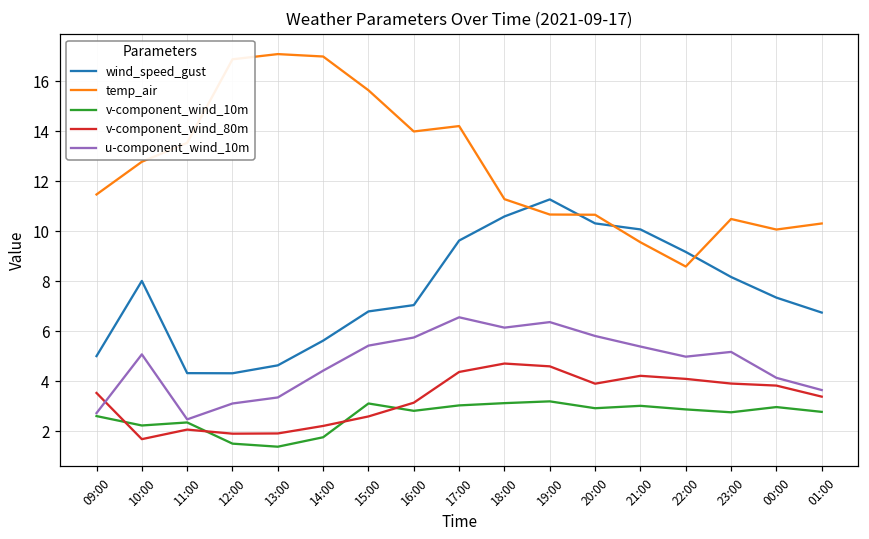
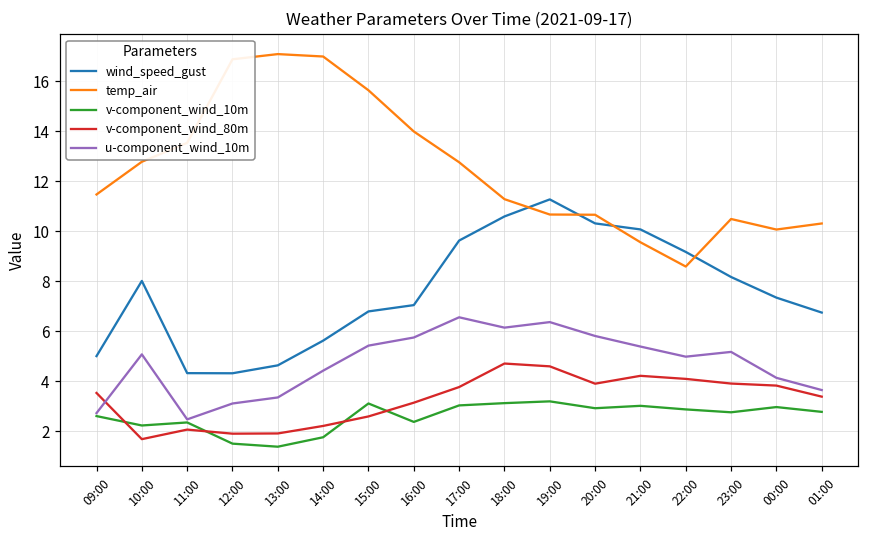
  {
    "wind_speed_gust": {
      "09:00": 5.0,
      "10:00": 8.0,
      "11:00": 4.3,
      "12:00": 4.3,
      "13:00": 4.6,
      "14:00": 5.6,
      "15:00": 6.8,
      "16:00": 7.0,
      "17:00": 9.6,
      "18:00": 10.6,
      "19:00": 11.3,
      "20:00": 10.3,
      "21:00": 10.1,
      "22:00": 9.2,
      "23:00": 8.2,
      "00:00": 7.3,
      "01:00": 6.8
    },
    "temp_air": {
      "09:00": 11.5,
      "10:00": 12.8,
      "13:00": 17.1,
      "14:00": 17.0,
      "15:00": 15.6,
      "16:00": 14.0,
-     "17:00": 14.2,
+     "17:00": 12.8,
      "18:00": 11.3,
      "19:00": 10.7,
      "20:00": 10.7,
      "21:00": 9.6,
      "22:00": 8.6,
      "23:00": 10.5,
      "00:00": 10.1,
      "01:00": 10.3
    },
    "v-component_wind_10m": {
      "09:00": 2.6,
      "10:00": 2.2,
      "11:00": 2.4,
      "12:00": 1.5,
      "13:00": 1.4,
      "14:00": 1.8,
      "15:00": 3.1,
-     "16:00": 2.8,
+     "16:00": 2.4,
      "17:00": 3.0,
      "18:00": 3.1,
      "19:00": 3.2,
      "20:00": 2.9,
      "21:00": 3.0,
      "22:00": 2.9,
      "23:00": 2.8,
      "00:00": 3.0,
      "01:00": 2.8
    },
    "v-component_wind_80m": {
      "09:00": 3.5,
      "10:00": 1.7,
      "11:00": 2.1,
      "12:00": 1.9,
      "13:00": 1.9,
      "14:00": 2.2,
      "15:00": 2.6,
      "16:00": 3.1,
-     "17:00": 4.4,
+     "17:00": 3.8,
      "18:00": 4.7,
      "19:00": 4.6,
      "20:00": 3.9,
      "21:00": 4.2,
      "22:00": 4.1,
      "23:00": 3.9,
      "00:00": 3.8,
      "01:00": 3.4
    },
    "u-component_wind_10m": {
      "09:00": 2.7,
      "10:00": 5.1,
      "11:00": 2.5,
      "12:00": 3.1,
      "13:00": 3.4,
      "14:00": 4.4,
      "15:00": 5.4,
      "16:00": 5.8,
      "17:00": 6.6,
      "18:00": 6.1,
      "19:00": 6.4,
      "20:00": 5.8,
      "21:00": 5.4,
      "22:00": 5.0,
      "23:00": 5.2,
      "00:00": 4.1,
      "01:00": 3.7
    }
  }
